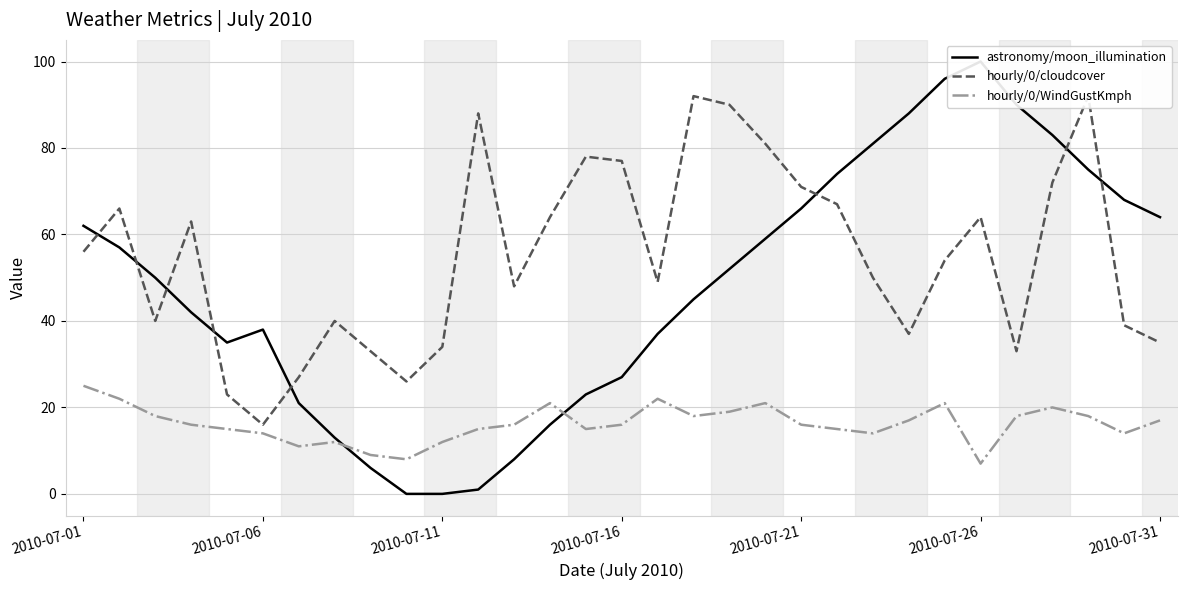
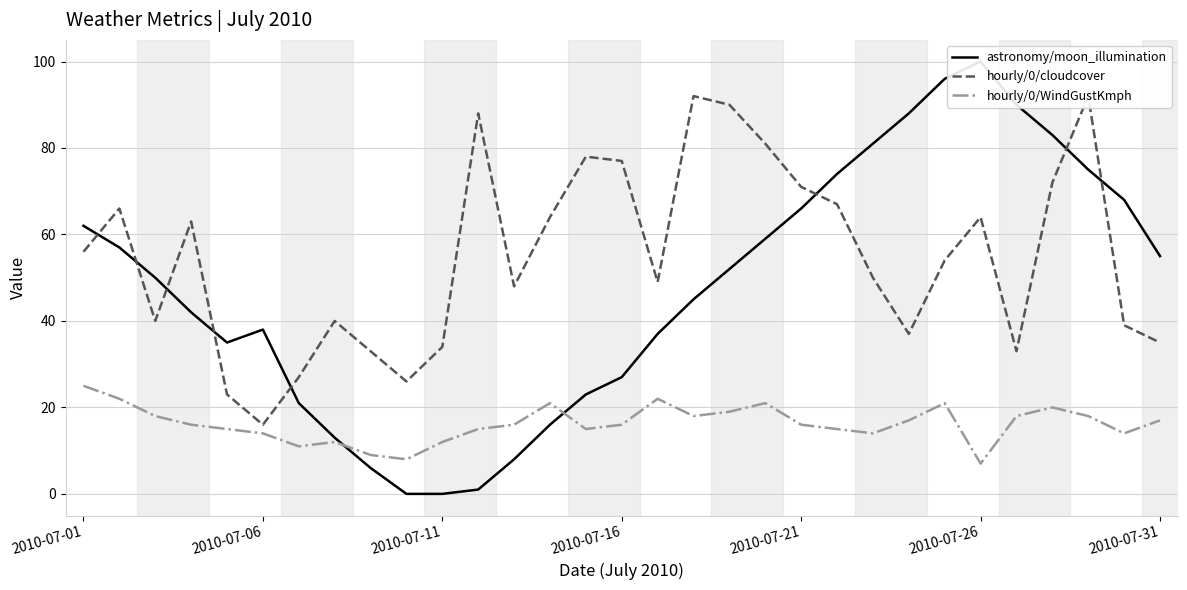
  {
    "astronomy/moon_illumination": {
      "2010-07-01": 62,
      "2010-07-06": 38,
      "2010-07-11": 0,
      "2010-07-16": 27,
      "2010-07-21": 66,
-     "2010-07-31": 64
+     "2010-07-31": 55
    },
    "hourly/0/cloudcover": {
      "2010-07-01": 56,
      "2010-07-06": 16,
      "2010-07-11": 34,
      "2010-07-16": 77,
      "2010-07-21": 71,
      "2010-07-26": 64,
      "2010-07-31": 35
    },
    "hourly/0/WindGustKmph": {
      "2010-07-01": 25,
      "2010-07-06": 14,
      "2010-07-11": 12,
      "2010-07-16": 16,
      "2010-07-21": 16,
      "2010-07-26": 7,
      "2010-07-31": 17
    }
  }
